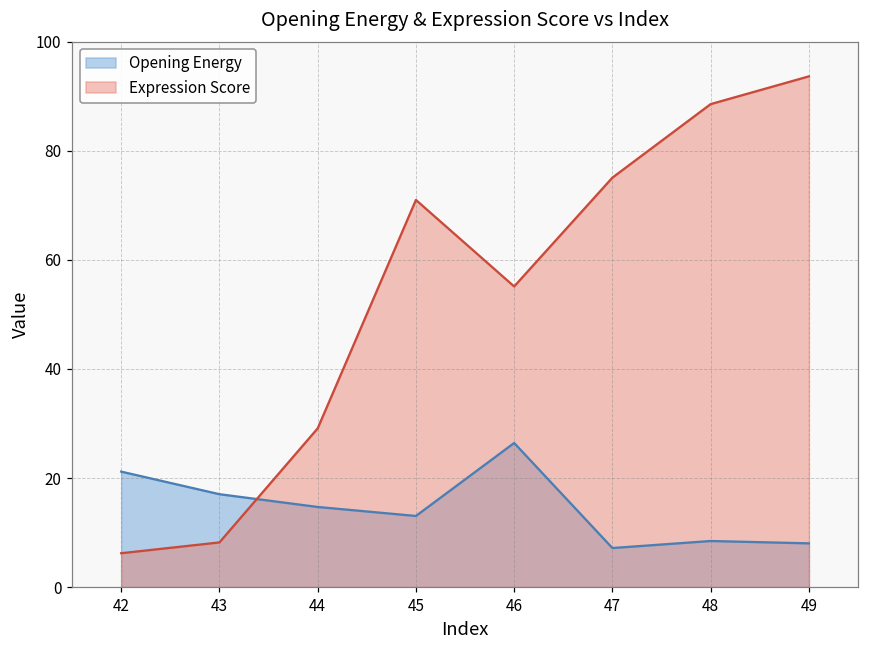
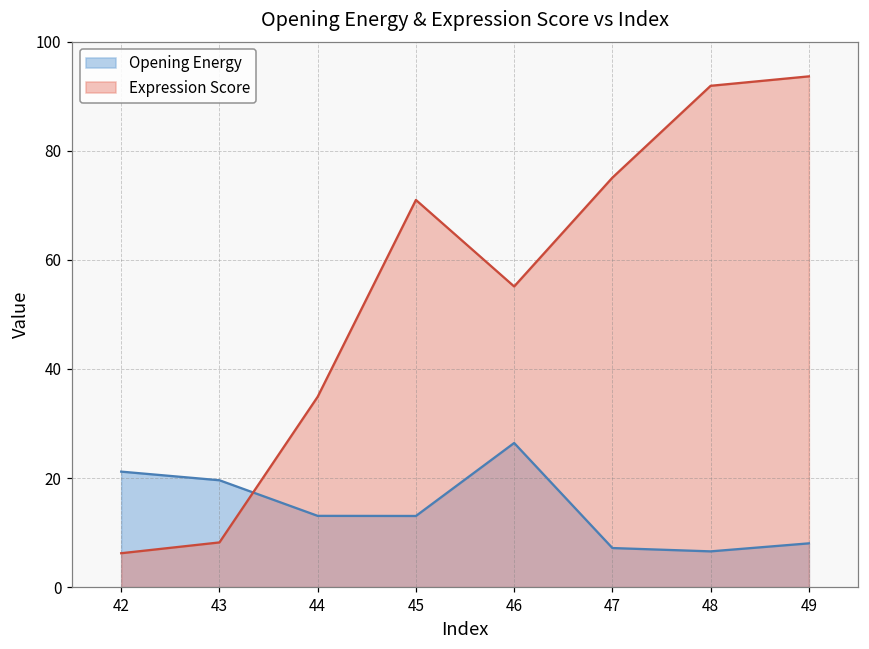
  {
    "Opening Energy": {
      "42": 21,
-     "43": 17,
-     "44": 15,
+     "43": 20,
+     "44": 13,
      "45": 13,
      "46": 26,
      "47": 7,
-     "48": 8,
+     "48": 7,
      "49": 8
    },
    "Expression Score": {
      "42": 6,
      "43": 8,
-     "44": 29,
+     "44": 35,
      "45": 71,
      "46": 55,
      "47": 75,
-     "48": 89,
+     "48": 92,
      "49": 94
    }
  }
